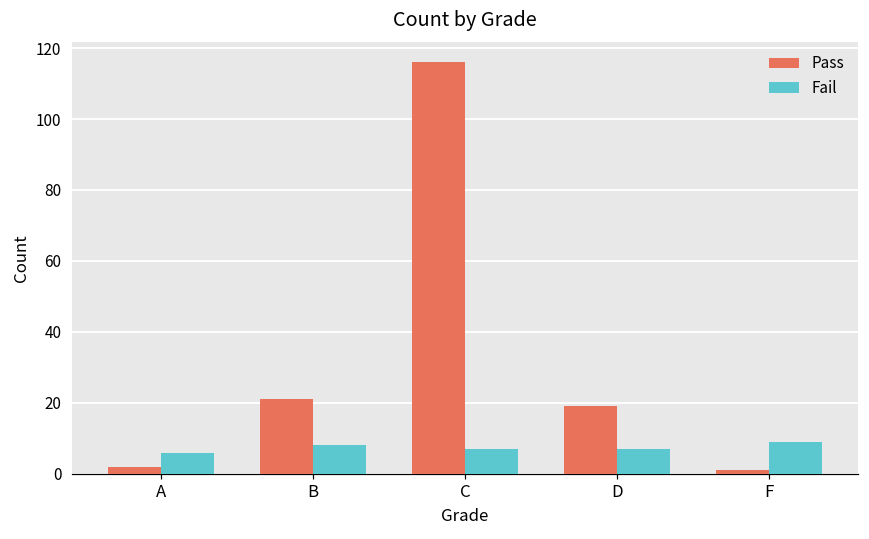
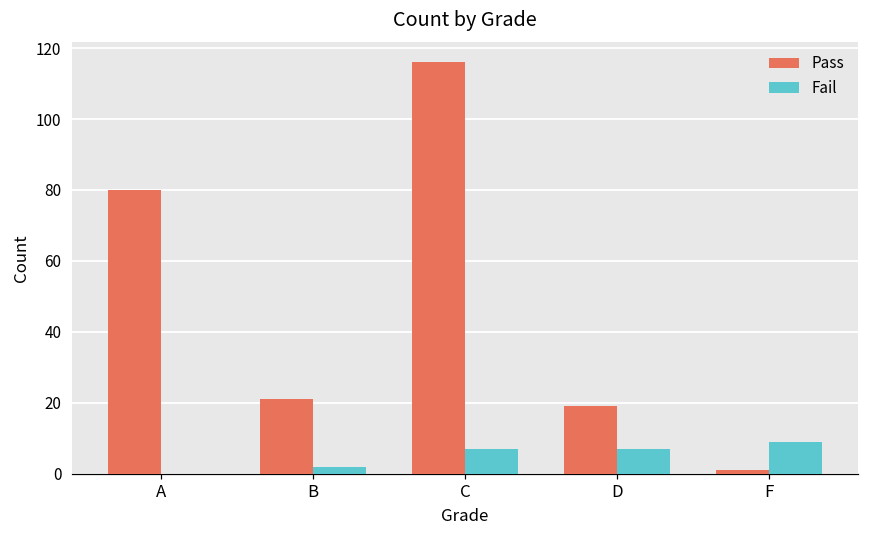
  {
    "Pass": {
-     "A": 2,
+     "A": 80,
      "B": 21,
      "C": 116,
      "D": 19,
      "F": 1
    },
    "Fail": {
-     "A": 6,
-     "B": 8,
+     "A": 0,
+     "B": 2,
      "C": 7,
      "D": 7,
      "F": 9
    }
  }
